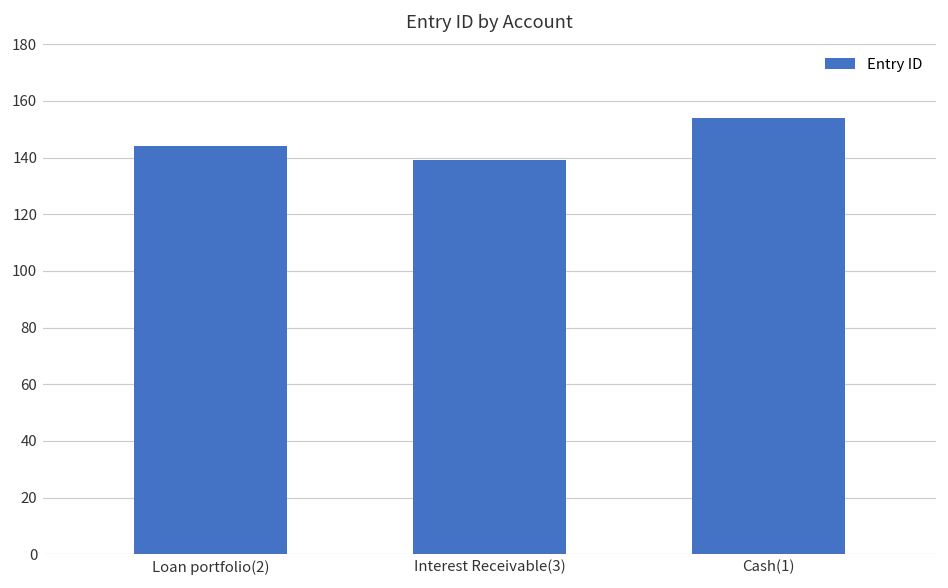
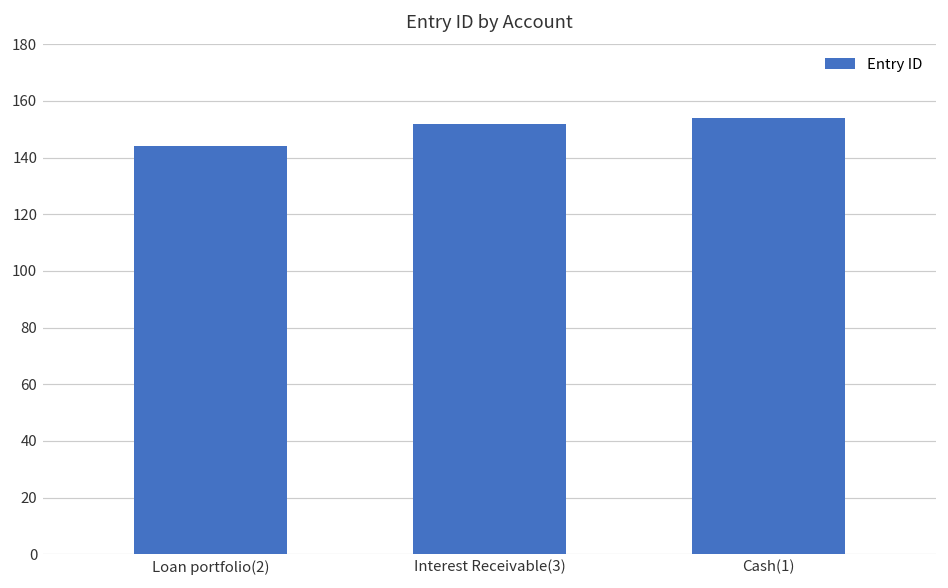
  {
    "Loan portfolio(2)": 144,
-   "Interest Receivable(3)": 139,
+   "Interest Receivable(3)": 152,
    "Cash(1)": 154
  }
